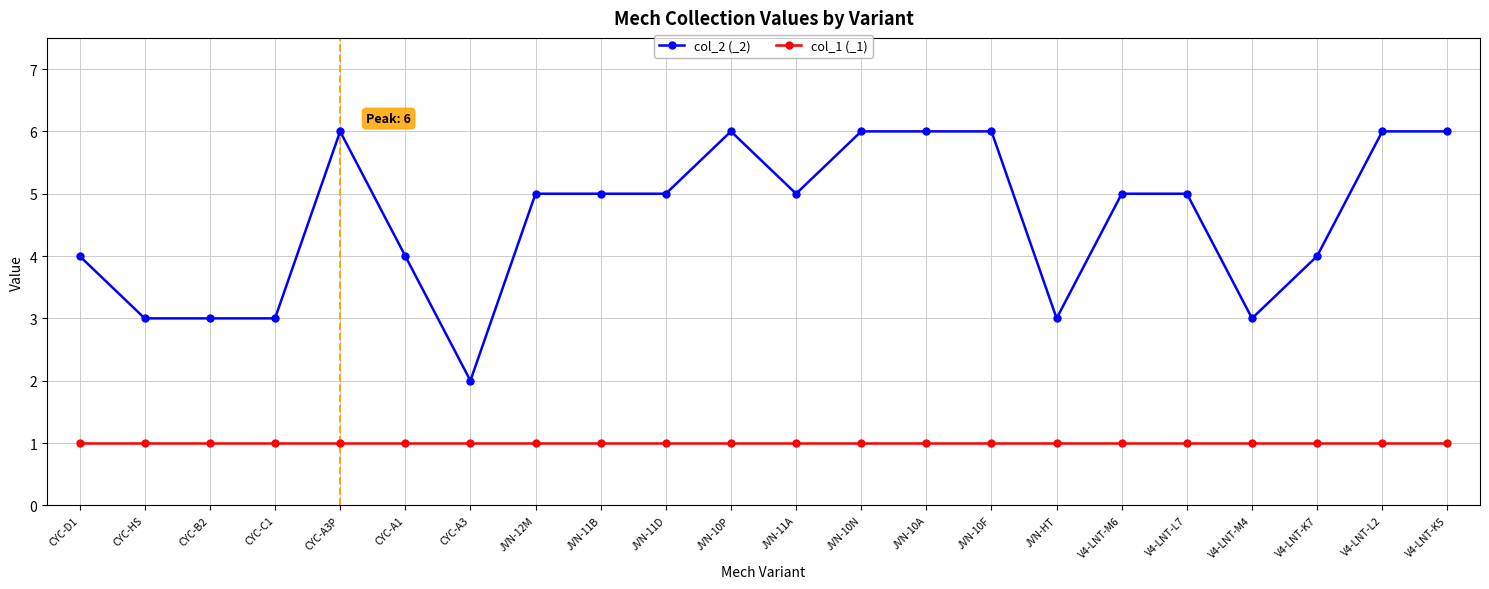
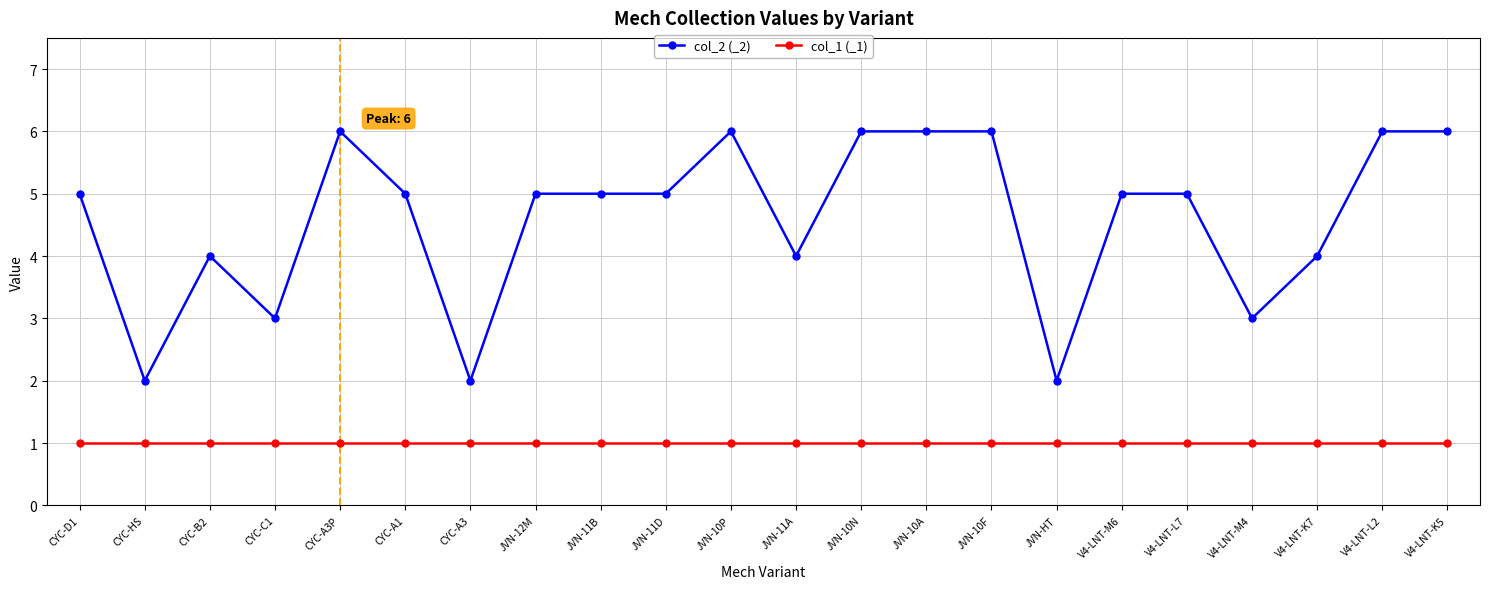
  {
    "col_2 (_2)": {
-     "CYC-D1": 4,
-     "CYC-HS": 3,
-     "CYC-B2": 3,
+     "CYC-D1": 5,
+     "CYC-HS": 2,
+     "CYC-B2": 4,
      "CYC-C1": 3,
      "CYC-A3P": 6,
-     "CYC-A1": 4,
+     "CYC-A1": 5,
      "CYC-A3": 2,
      "JVN-12M": 5,
      "JVN-11B": 5,
      "JVN-11D": 5,
      "JVN-10P": 6,
-     "JVN-11A": 5,
+     "JVN-11A": 4,
      "JVN-10N": 6,
      "JVN-10A": 6,
      "JVN-10F": 6,
-     "JVN-HT": 3,
+     "JVN-HT": 2,
      "V4-LNT-M6": 5,
      "V4-LNT-L7": 5,
      "V4-LNT-M4": 3,
      "V4-LNT-K7": 4,
      "V4-LNT-L2": 6,
      "V4-LNT-K5": 6
    },
    "col_1 (_1)": {
      "CYC-D1": 1,
      "CYC-HS": 1,
      "CYC-B2": 1,
      "CYC-C1": 1,
      "CYC-A3P": 1,
      "CYC-A1": 1,
      "CYC-A3": 1,
      "JVN-12M": 1,
      "JVN-11B": 1,
      "JVN-11D": 1,
      "JVN-10P": 1,
      "JVN-11A": 1,
      "JVN-10N": 1,
      "JVN-10A": 1,
      "JVN-10F": 1,
      "JVN-HT": 1,
      "V4-LNT-M6": 1,
      "V4-LNT-L7": 1,
      "V4-LNT-M4": 1,
      "V4-LNT-K7": 1,
      "V4-LNT-L2": 1,
      "V4-LNT-K5": 1
    }
  }
